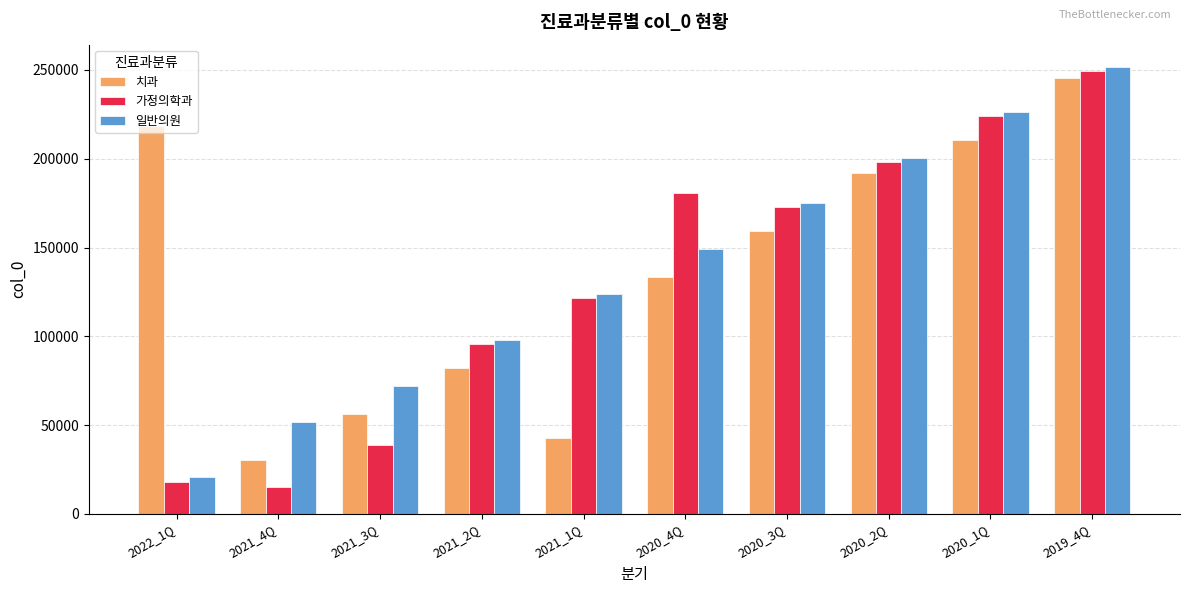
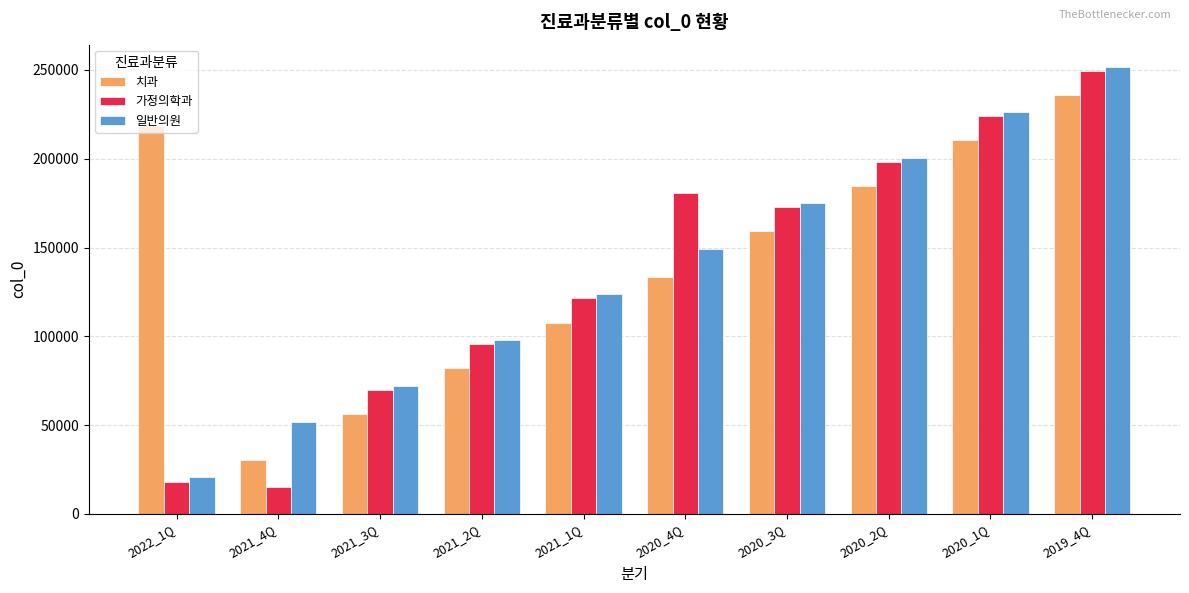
  {
    "치과": {
      "2021_4Q": 30000,
      "2021_3Q": 56000,
      "2021_2Q": 82000,
-     "2021_1Q": 43000,
+     "2021_1Q": 108000,
      "2020_4Q": 133000,
      "2020_3Q": 159000,
-     "2020_2Q": 192000,
+     "2020_2Q": 185000,
      "2020_1Q": 210000,
-     "2019_4Q": 245000
+     "2019_4Q": 236000
    },
    "가정의학과": {
      "2022_1Q": 18000,
      "2021_4Q": 15000,
-     "2021_3Q": 39000,
+     "2021_3Q": 70000,
      "2021_2Q": 96000,
      "2021_1Q": 121000,
      "2020_4Q": 181000,
      "2020_3Q": 173000,
      "2020_2Q": 198000,
      "2020_1Q": 224000,
      "2019_4Q": 249000
    },
    "일반의원": {
      "2022_1Q": 21000,
      "2021_4Q": 52000,
      "2021_3Q": 72000,
      "2021_2Q": 98000,
      "2021_1Q": 124000,
      "2020_4Q": 149000,
      "2020_3Q": 175000,
      "2020_2Q": 201000,
      "2020_1Q": 226000,
      "2019_4Q": 252000
    }
  }
